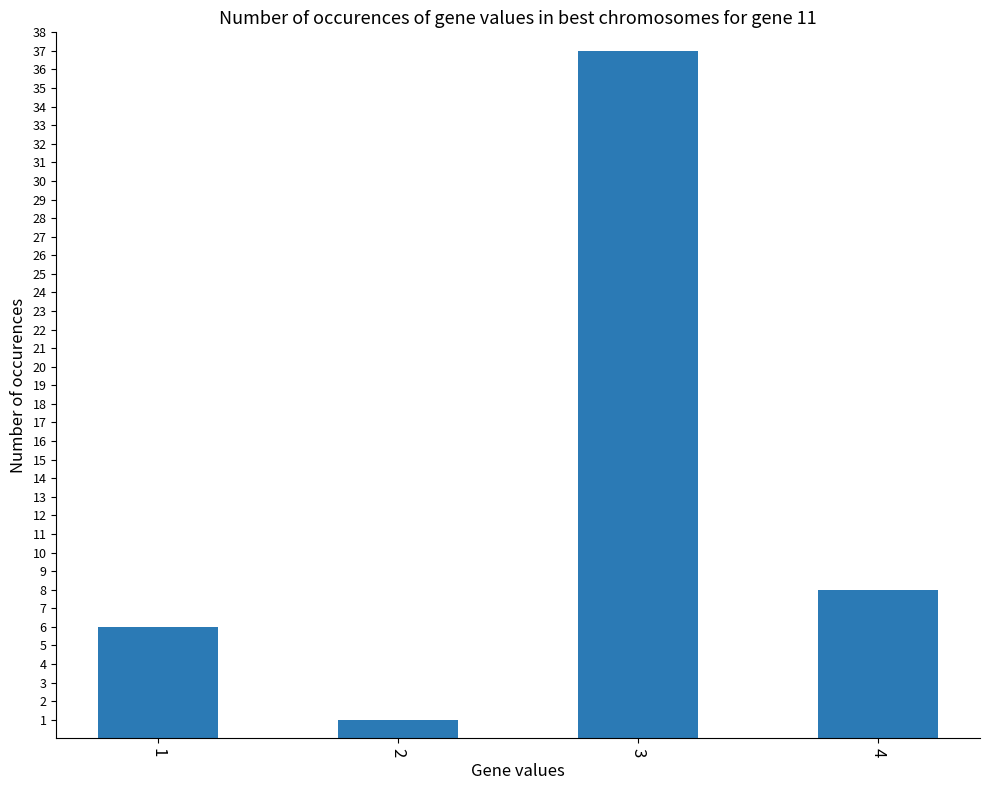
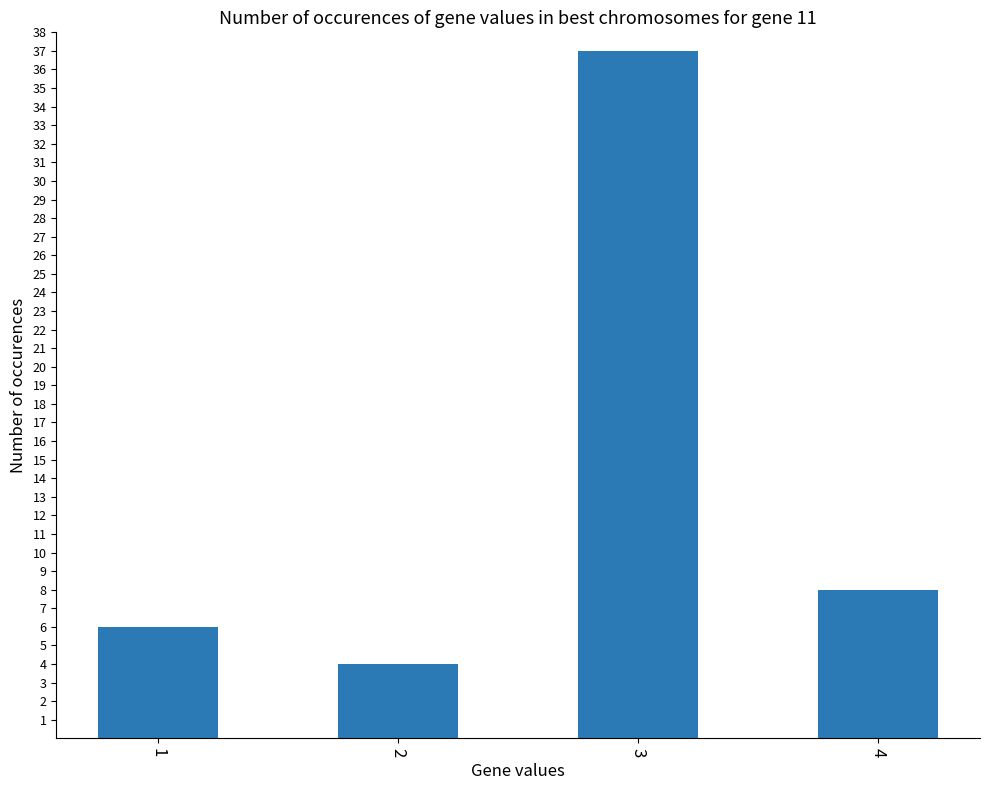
  {
    "1": 6,
-   "2": 1,
+   "2": 4,
    "3": 37,
    "4": 8
  }
